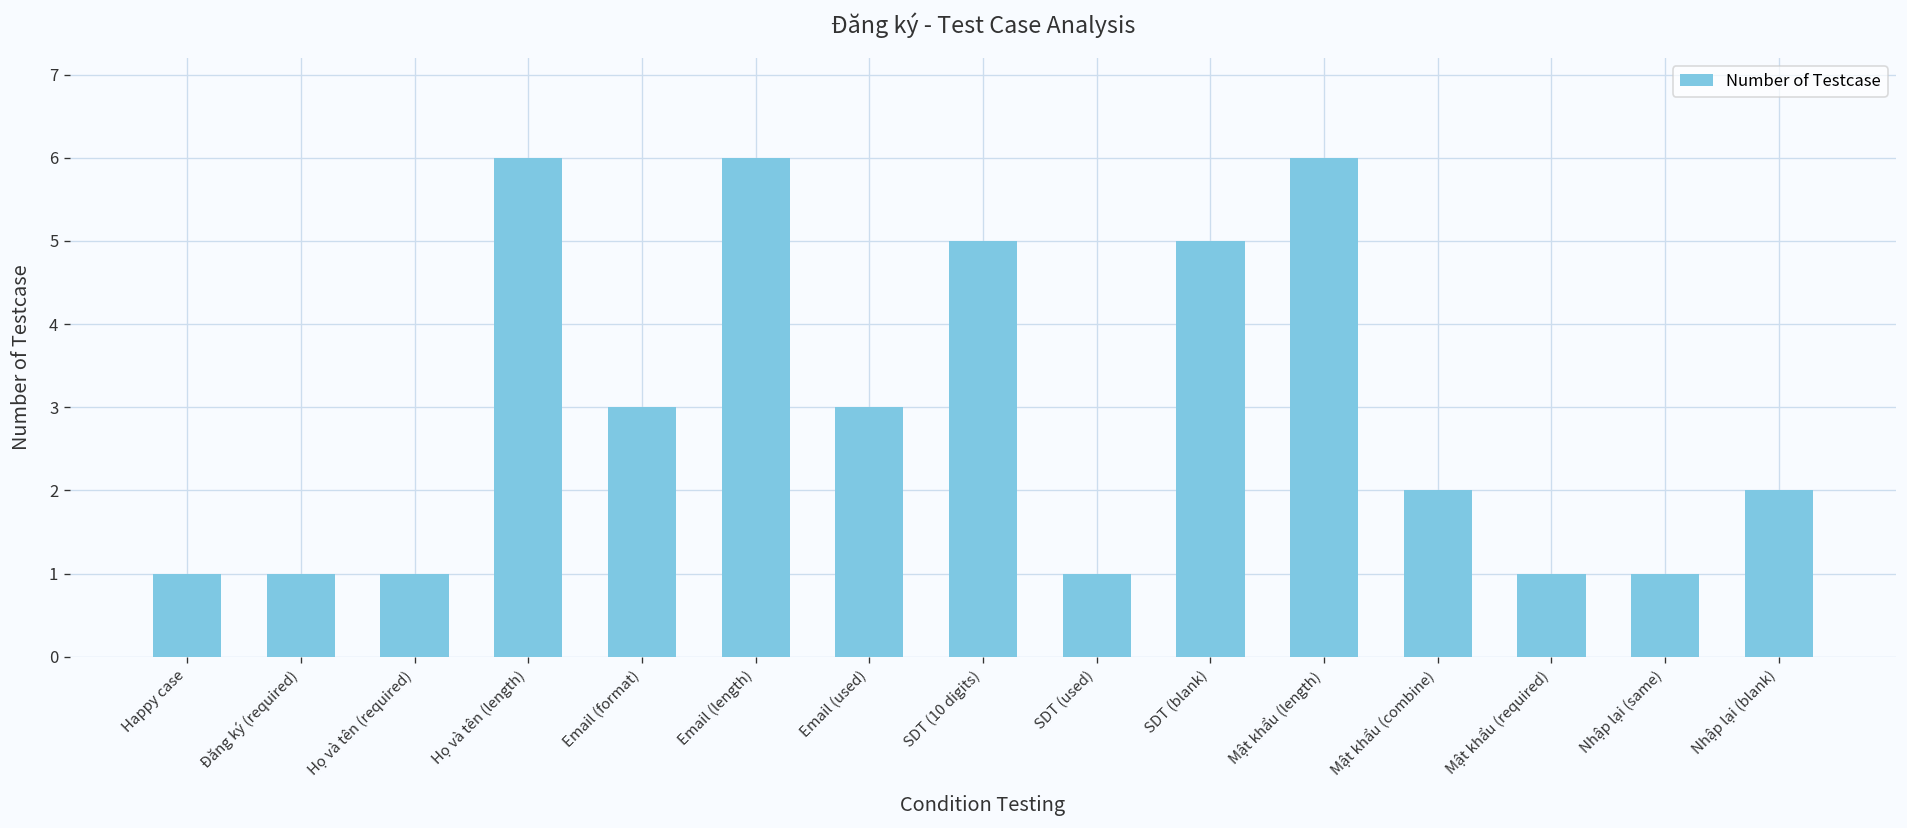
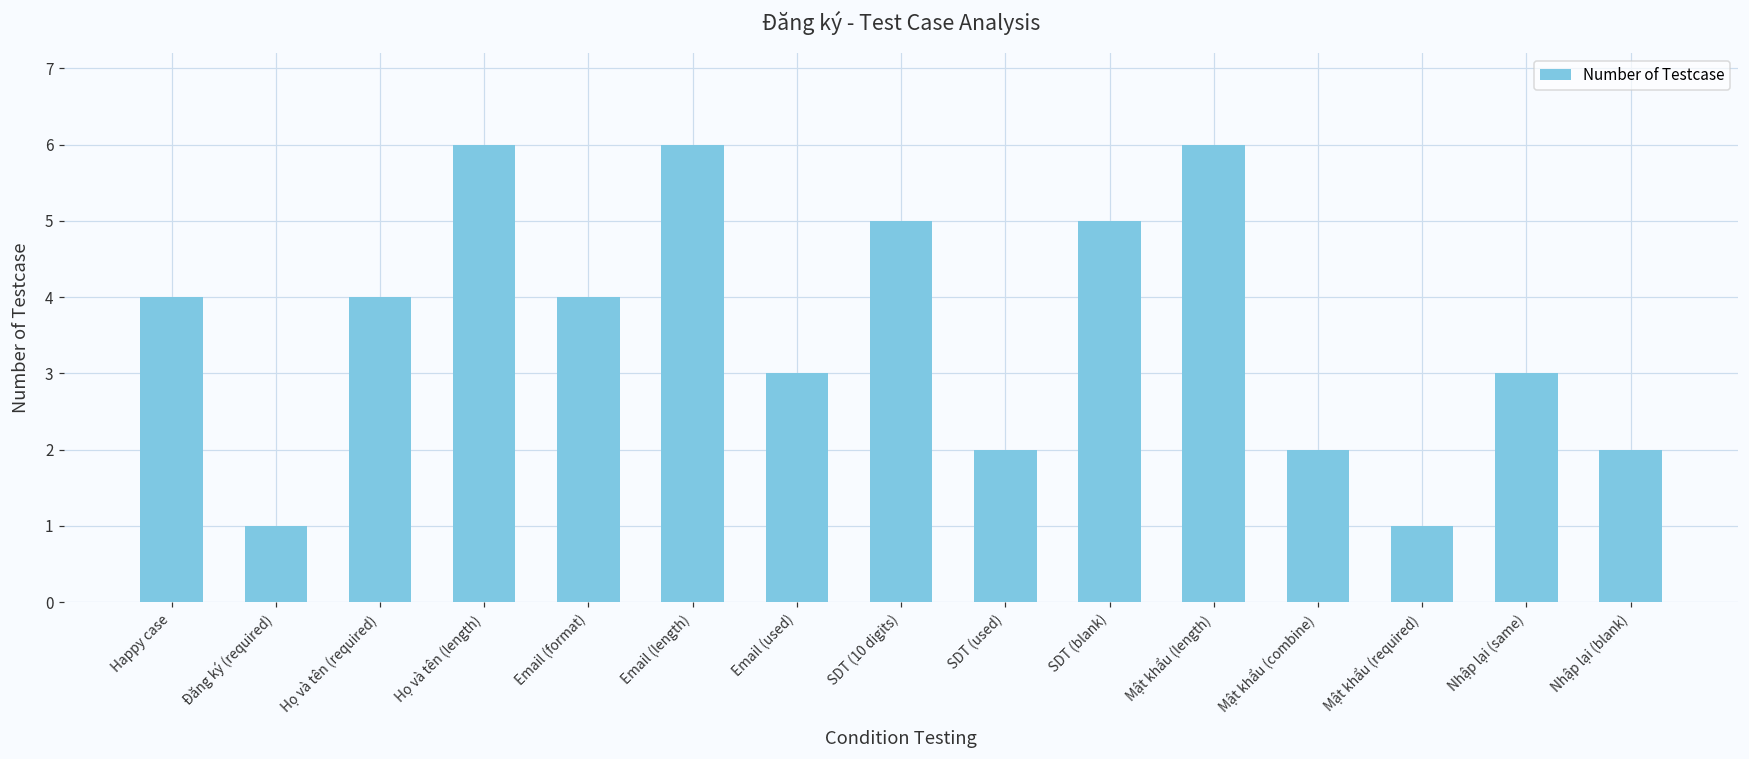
  {
-   "Happy case": 1,
+   "Happy case": 4,
    "Đăng ký (required)": 1,
-   "Họ và tên (required)": 1,
+   "Họ và tên (required)": 4,
    "Họ và tên (length)": 6,
-   "Email (format)": 3,
+   "Email (format)": 4,
    "Email (length)": 6,
    "Email (used)": 3,
    "SDT (10 digits)": 5,
-   "SDT (used)": 1,
+   "SDT (used)": 2,
    "SDT (blank)": 5,
    "Mật khẩu (length)": 6,
    "Mật khẩu (combine)": 2,
    "Mật khẩu (required)": 1,
-   "Nhập lại (same)": 1,
+   "Nhập lại (same)": 3,
    "Nhập lại (blank)": 2
  }
